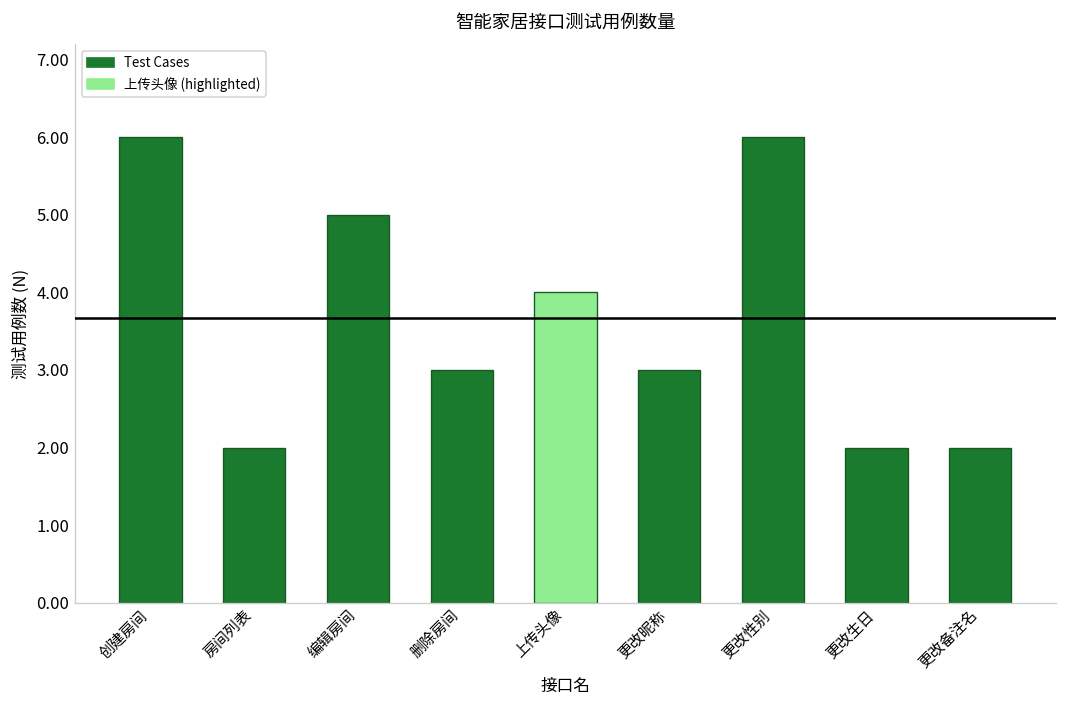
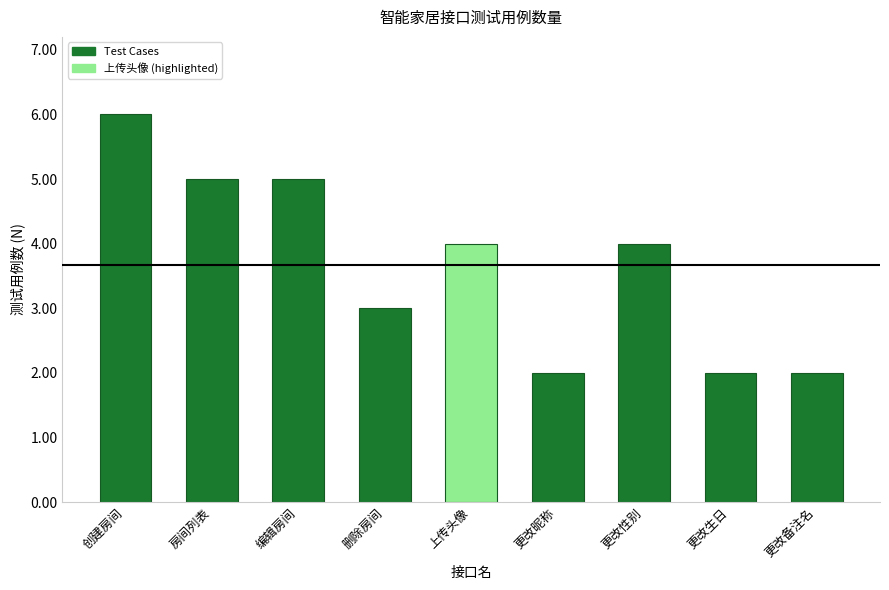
  {
    "创建房间": 6,
-   "房间列表": 2,
+   "房间列表": 5,
    "编辑房间": 5,
    "删除房间": 3,
    "上传头像": 4,
-   "更改昵称": 3,
-   "更改性别": 6,
+   "更改昵称": 2,
+   "更改性别": 4,
    "更改生日": 2,
    "更改备注名": 2
  }
